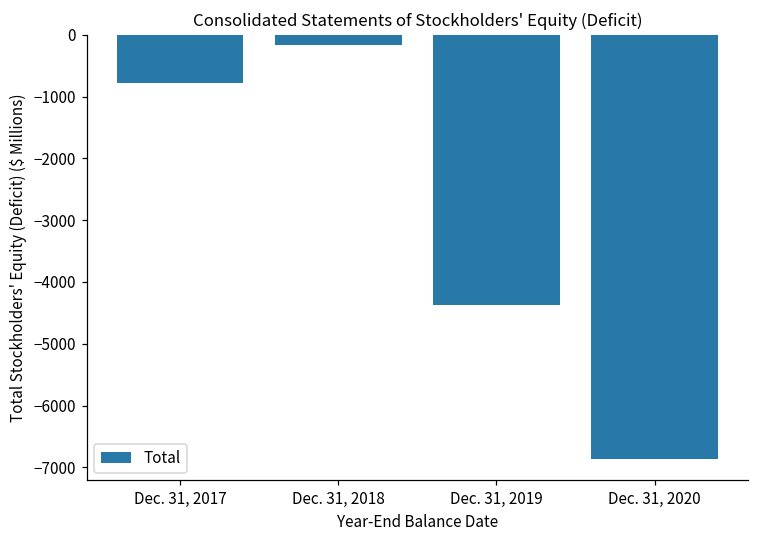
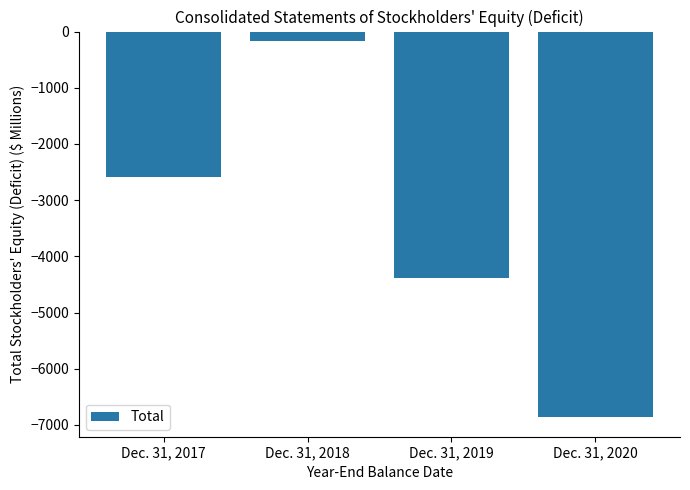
  {
-   "Dec. 31, 2017": -800,
+   "Dec. 31, 2017": -2600,
    "Dec. 31, 2018": -200,
    "Dec. 31, 2019": -4400,
    "Dec. 31, 2020": -6900
  }
